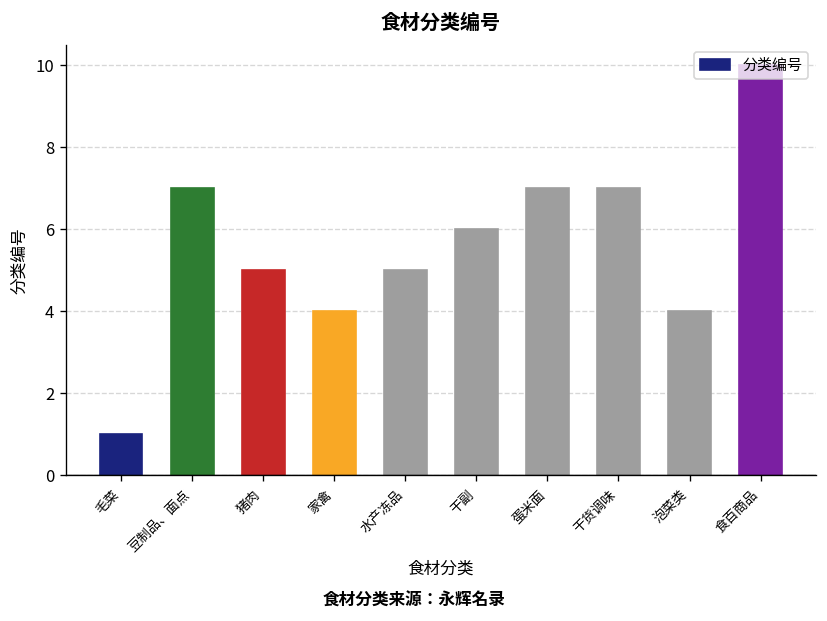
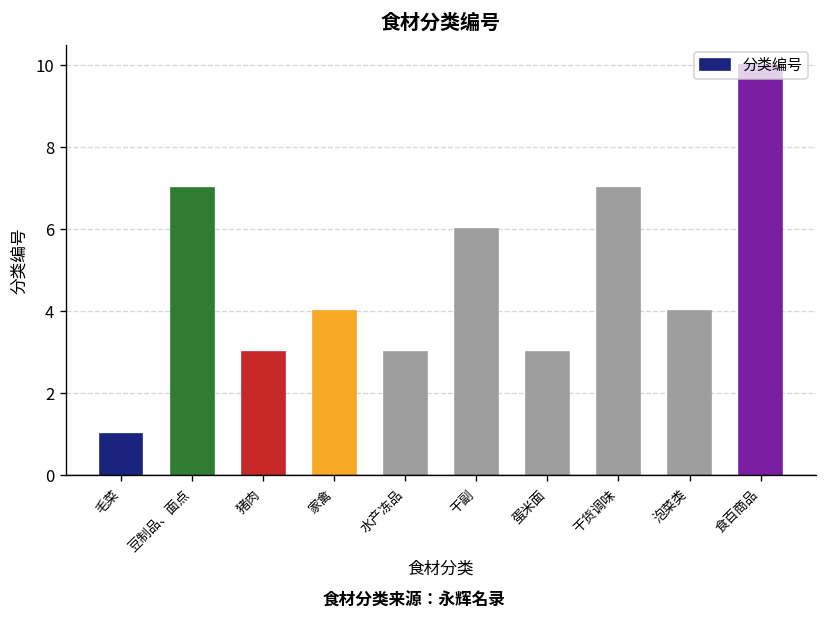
  {
    "毛菜": 1,
    "豆制品、面点": 7,
-   "猪肉": 5,
+   "猪肉": 3,
    "家禽": 4,
-   "水产冻品": 5,
+   "水产冻品": 3,
    "干副": 6,
-   "蛋米面": 7,
+   "蛋米面": 3,
    "干货调味": 7,
    "泡菜类": 4
  }
